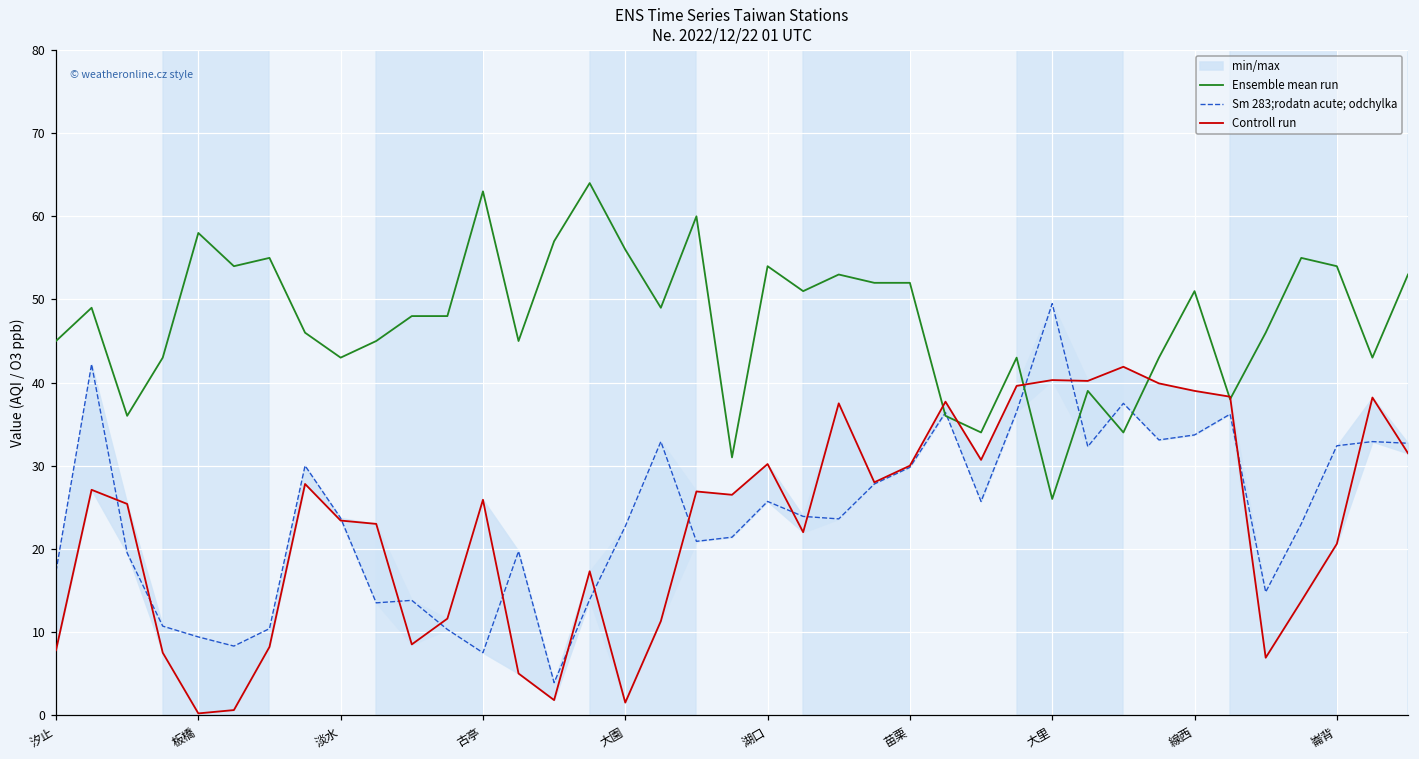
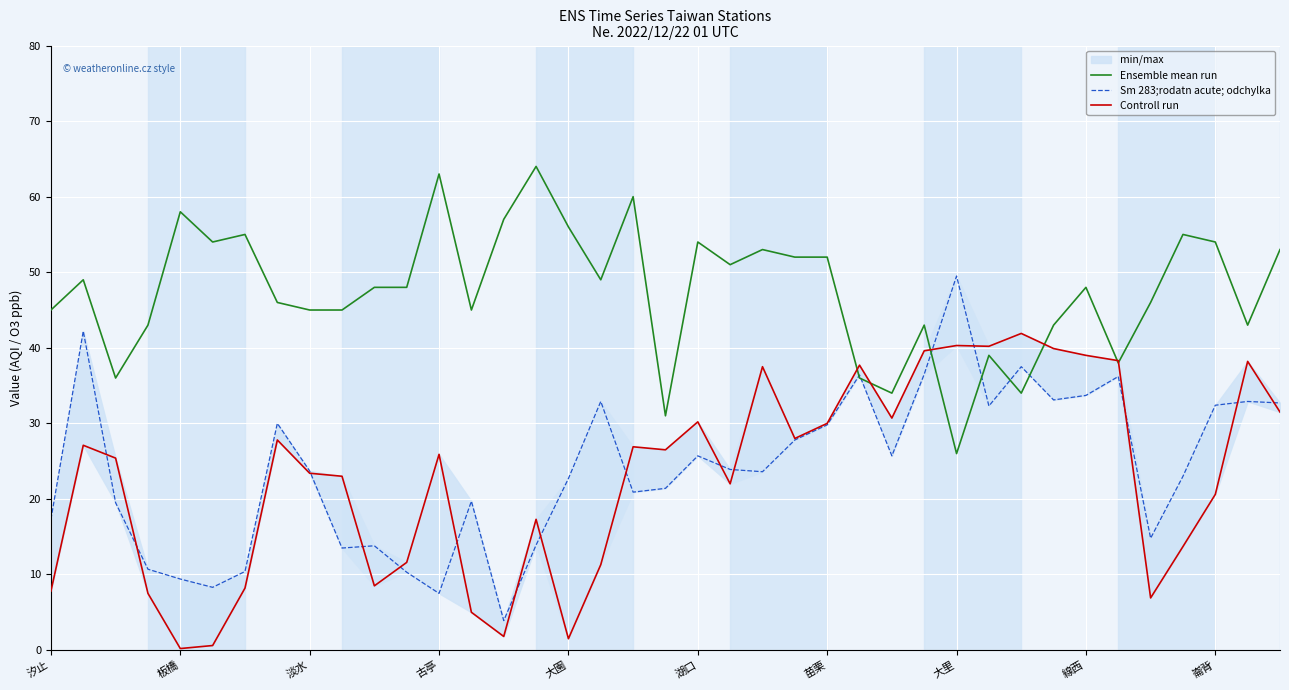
  {
    "Ensemble mean run": {
      "汐止": 45,
      "板橋": 58,
-     "淡水": 43,
+     "淡水": 45,
      "古亭": 63,
      "大園": 56,
      "湖口": 54,
      "苗栗": 52,
      "大里": 26,
-     "線西": 51,
+     "線西": 48,
      "崙背": 54
    },
    "Sm 283;rodatn acute; odchylka": {
      "古亭": 8,
      "湖口": 26,
      "線西": 34
    },
    "Controll run": {
      "汐止": 8,
      "板橋": 0,
      "大園": 2,
      "大里": 40,
      "崙背": 21
    }
  }
